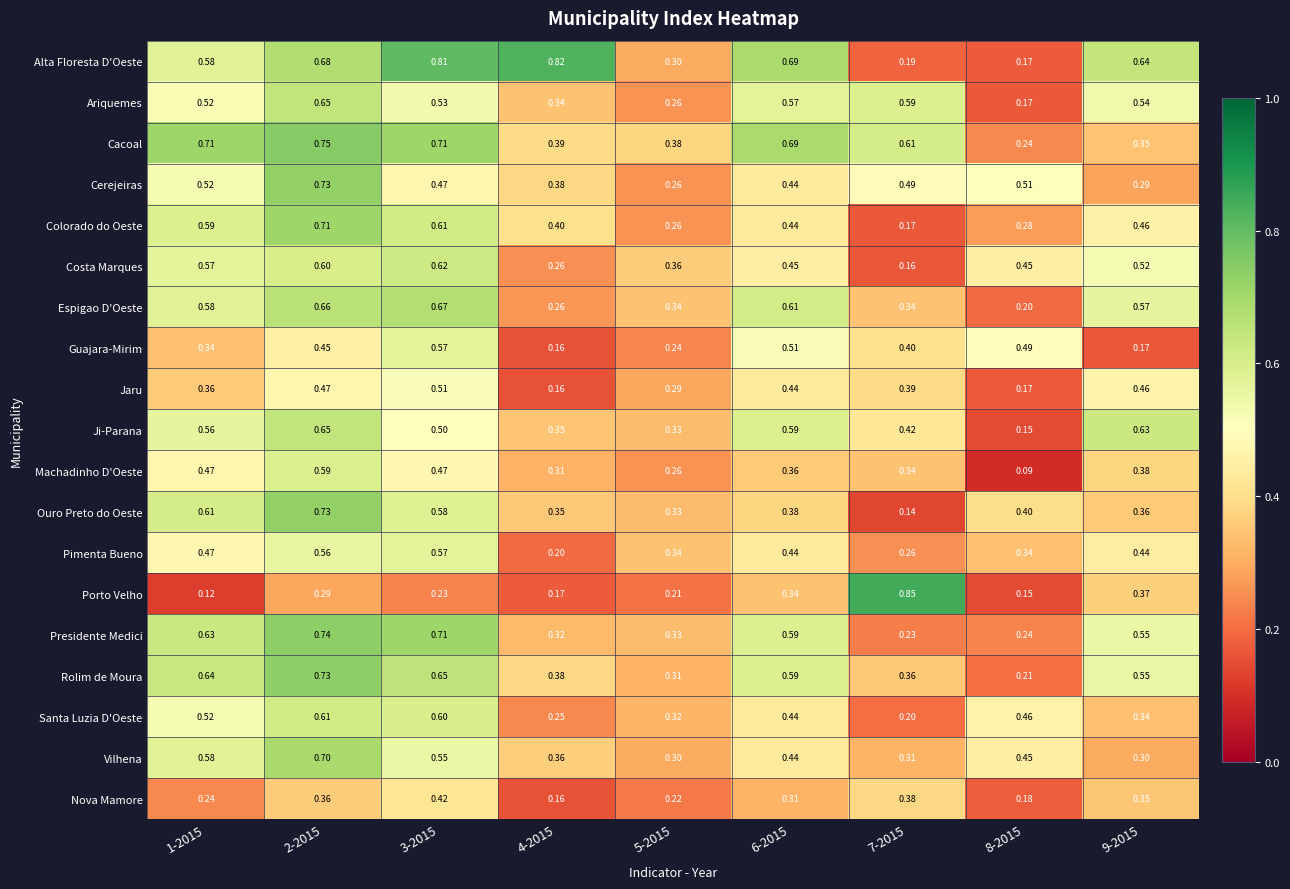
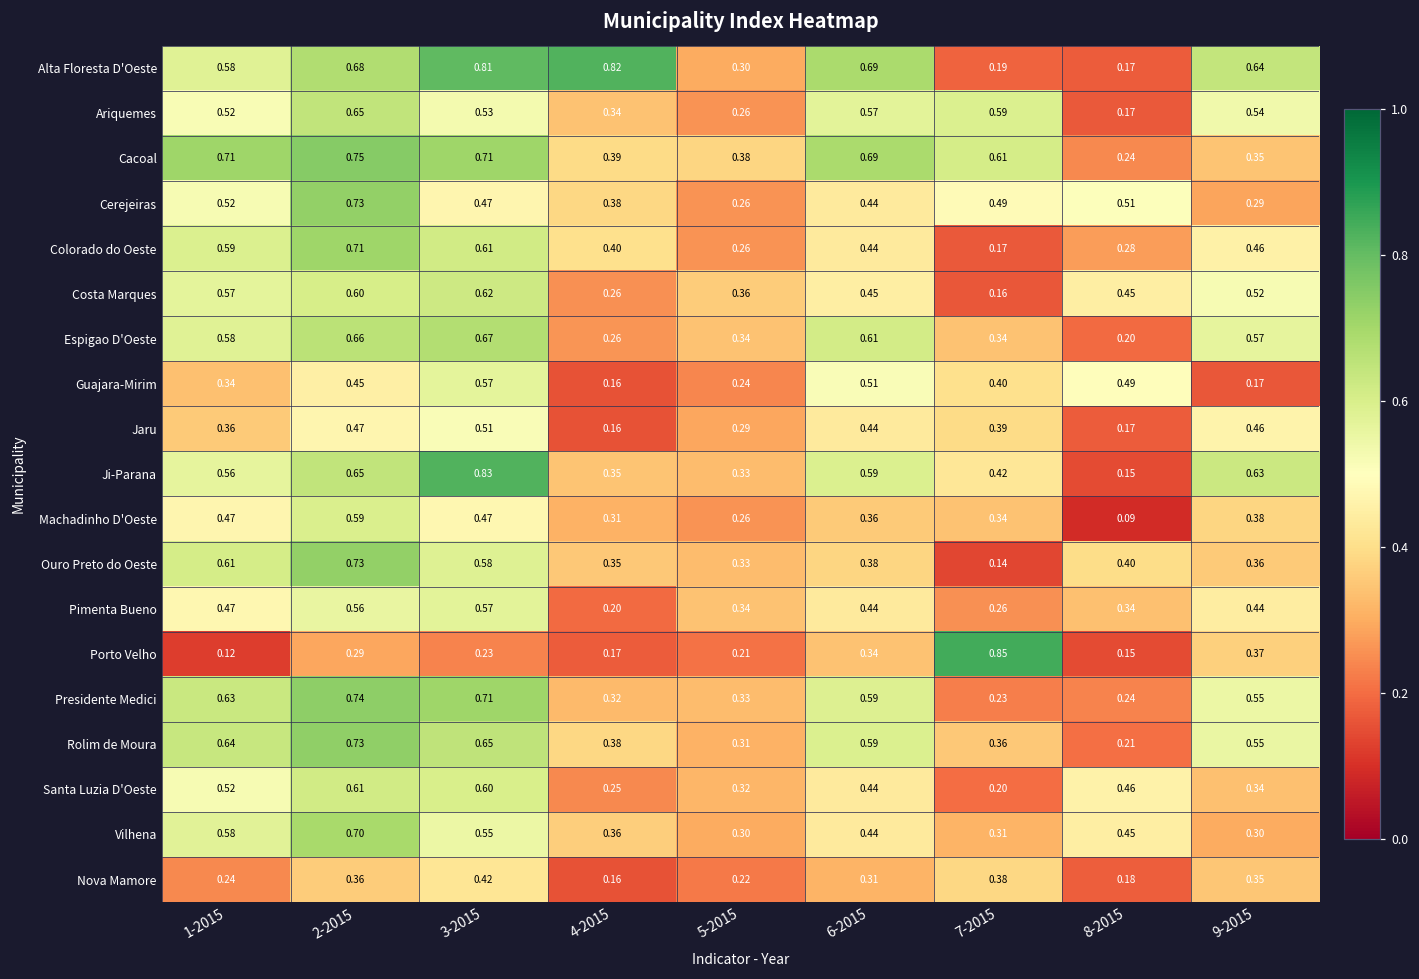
  {
    "Alta Floresta D'Oeste": {
      "1-2015": 0.58,
      "2-2015": 0.68,
      "3-2015": 0.81,
      "4-2015": 0.82,
      "5-2015": 0.30,
      "6-2015": 0.69,
      "7-2015": 0.19,
      "8-2015": 0.17,
      "9-2015": 0.64
    },
    "Ariquemes": {
      "1-2015": 0.52,
      "2-2015": 0.65,
      "3-2015": 0.53,
      "4-2015": 0.34,
      "5-2015": 0.26,
      "6-2015": 0.57,
      "7-2015": 0.59,
      "8-2015": 0.17,
      "9-2015": 0.54
    },
    "Cacoal": {
      "1-2015": 0.71,
      "2-2015": 0.75,
      "3-2015": 0.71,
      "4-2015": 0.39,
      "5-2015": 0.38,
      "6-2015": 0.69,
      "7-2015": 0.61,
      "8-2015": 0.24,
      "9-2015": 0.35
    },
    "Cerejeiras": {
      "1-2015": 0.52,
      "2-2015": 0.73,
      "3-2015": 0.47,
      "4-2015": 0.38,
      "5-2015": 0.26,
      "6-2015": 0.44,
      "7-2015": 0.49,
      "8-2015": 0.51,
      "9-2015": 0.29
    },
    "Colorado do Oeste": {
      "1-2015": 0.59,
      "2-2015": 0.71,
      "3-2015": 0.61,
      "4-2015": 0.40,
      "5-2015": 0.26,
      "6-2015": 0.44,
      "7-2015": 0.17,
      "8-2015": 0.28,
      "9-2015": 0.46
    },
    "Costa Marques": {
      "1-2015": 0.57,
      "2-2015": 0.60,
      "3-2015": 0.62,
      "4-2015": 0.26,
      "5-2015": 0.36,
      "6-2015": 0.45,
      "7-2015": 0.16,
      "8-2015": 0.45,
      "9-2015": 0.52
    },
    "Espigao D'Oeste": {
      "1-2015": 0.58,
      "2-2015": 0.66,
      "3-2015": 0.67,
      "4-2015": 0.26,
      "5-2015": 0.34,
      "6-2015": 0.61,
      "7-2015": 0.34,
      "8-2015": 0.20,
      "9-2015": 0.57
    },
    "Guajara-Mirim": {
      "1-2015": 0.34,
      "2-2015": 0.45,
      "3-2015": 0.57,
      "4-2015": 0.16,
      "5-2015": 0.24,
      "6-2015": 0.51,
      "7-2015": 0.40,
      "8-2015": 0.49,
      "9-2015": 0.17
    },
    "Jaru": {
      "1-2015": 0.36,
      "2-2015": 0.47,
      "3-2015": 0.51,
      "4-2015": 0.16,
      "5-2015": 0.29,
      "6-2015": 0.44,
      "7-2015": 0.39,
      "8-2015": 0.17,
      "9-2015": 0.46
    },
    "Ji-Parana": {
      "1-2015": 0.56,
      "2-2015": 0.65,
-     "3-2015": 0.50,
+     "3-2015": 0.83,
      "4-2015": 0.35,
      "5-2015": 0.33,
      "6-2015": 0.59,
      "7-2015": 0.42,
      "8-2015": 0.15,
      "9-2015": 0.63
    },
    "Machadinho D'Oeste": {
      "1-2015": 0.47,
      "2-2015": 0.59,
      "3-2015": 0.47,
      "4-2015": 0.31,
      "5-2015": 0.26,
      "6-2015": 0.36,
      "7-2015": 0.34,
      "8-2015": 0.09,
      "9-2015": 0.38
    },
    "Ouro Preto do Oeste": {
      "1-2015": 0.61,
      "2-2015": 0.73,
      "3-2015": 0.58,
      "4-2015": 0.35,
      "5-2015": 0.33,
      "6-2015": 0.38,
      "7-2015": 0.14,
      "8-2015": 0.40,
      "9-2015": 0.36
    },
    "Pimenta Bueno": {
      "1-2015": 0.47,
      "2-2015": 0.56,
      "3-2015": 0.57,
      "4-2015": 0.20,
      "5-2015": 0.34,
      "6-2015": 0.44,
      "7-2015": 0.26,
      "8-2015": 0.34,
      "9-2015": 0.44
    },
    "Porto Velho": {
      "1-2015": 0.12,
      "2-2015": 0.29,
      "3-2015": 0.23,
      "4-2015": 0.17,
      "5-2015": 0.21,
      "6-2015": 0.34,
      "7-2015": 0.85,
      "8-2015": 0.15,
      "9-2015": 0.37
    },
    "Presidente Medici": {
      "1-2015": 0.63,
      "2-2015": 0.74,
      "3-2015": 0.71,
      "4-2015": 0.32,
      "5-2015": 0.33,
      "6-2015": 0.59,
      "7-2015": 0.23,
      "8-2015": 0.24,
      "9-2015": 0.55
    },
    "Rolim de Moura": {
      "1-2015": 0.64,
      "2-2015": 0.73,
      "3-2015": 0.65,
      "4-2015": 0.38,
      "5-2015": 0.31,
      "6-2015": 0.59,
      "7-2015": 0.36,
      "8-2015": 0.21,
      "9-2015": 0.55
    },
    "Santa Luzia D'Oeste": {
      "1-2015": 0.52,
      "2-2015": 0.61,
      "3-2015": 0.60,
      "4-2015": 0.25,
      "5-2015": 0.32,
      "6-2015": 0.44,
      "7-2015": 0.20,
      "8-2015": 0.46,
      "9-2015": 0.34
    },
    "Vilhena": {
      "1-2015": 0.58,
      "2-2015": 0.70,
      "3-2015": 0.55,
      "4-2015": 0.36,
      "5-2015": 0.30,
      "6-2015": 0.44,
      "7-2015": 0.31,
      "8-2015": 0.45,
      "9-2015": 0.30
    },
    "Nova Mamore": {
      "1-2015": 0.24,
      "2-2015": 0.36,
      "3-2015": 0.42,
      "4-2015": 0.16,
      "5-2015": 0.22,
      "6-2015": 0.31,
      "7-2015": 0.38,
      "8-2015": 0.18,
      "9-2015": 0.35
    }
  }
